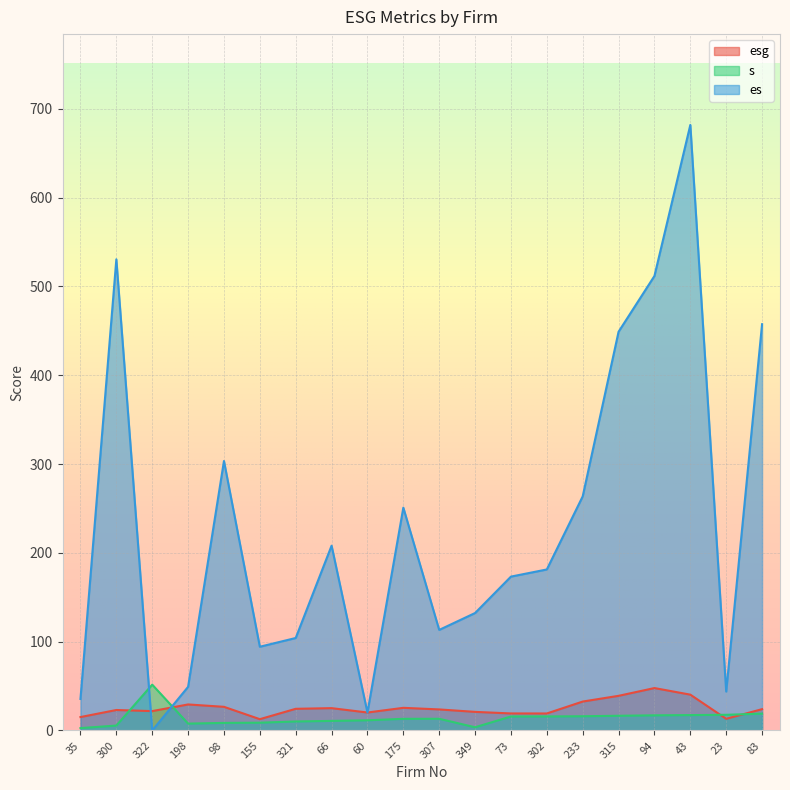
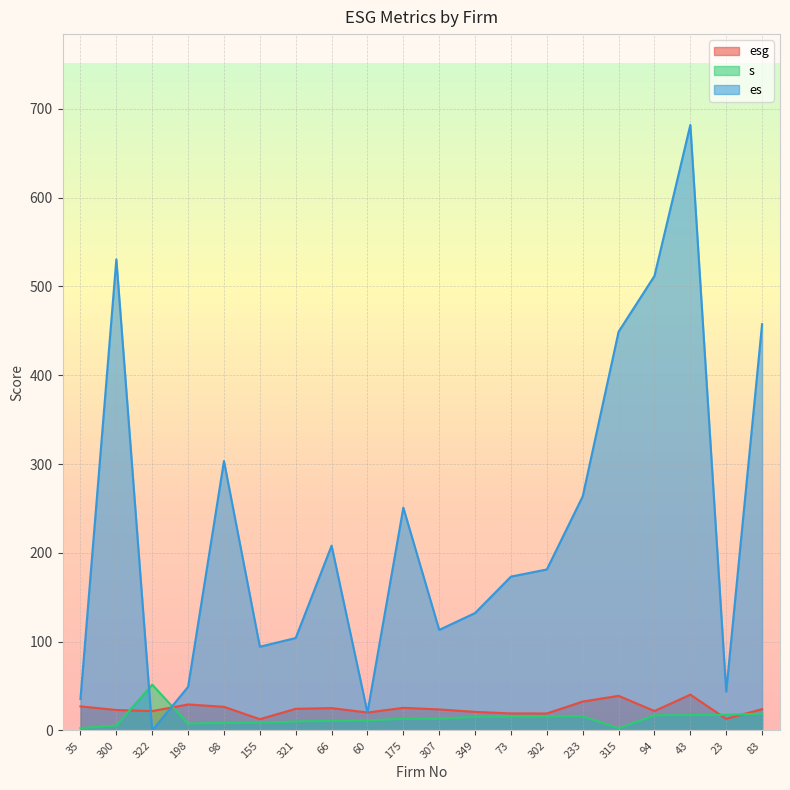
  {
    "esg": {
-     "35": 20,
+     "35": 30,
      "300": 20,
      "322": 20,
      "198": 30,
      "98": 30,
      "155": 10,
      "321": 20,
      "66": 30,
      "175": 30,
      "307": 20,
      "349": 20,
      "73": 20,
      "302": 20,
      "233": 30,
      "315": 40,
-     "94": 50,
+     "94": 20,
      "43": 40,
      "23": 10,
      "83": 20
    },
    "s": {
      "35": 0,
      "300": 10,
      "322": 50,
      "198": 10,
      "98": 10,
      "155": 10,
      "321": 10,
      "66": 10,
      "60": 10,
      "175": 10,
      "307": 10,
-     "349": 0,
+     "349": 20,
      "73": 20,
      "302": 20,
      "233": 20,
-     "315": 20,
+     "315": 0,
      "94": 20,
      "43": 20,
      "23": 20,
      "83": 20
    },
    "es": {
      "35": 40,
      "300": 530,
      "322": 0,
      "198": 50,
      "98": 300,
      "155": 90,
      "321": 100,
      "66": 210,
      "175": 250,
      "307": 110,
      "349": 130,
      "73": 170,
      "302": 180,
      "233": 260,
      "315": 450,
      "94": 510,
      "43": 680,
      "23": 40,
      "83": 460
    }
  }
